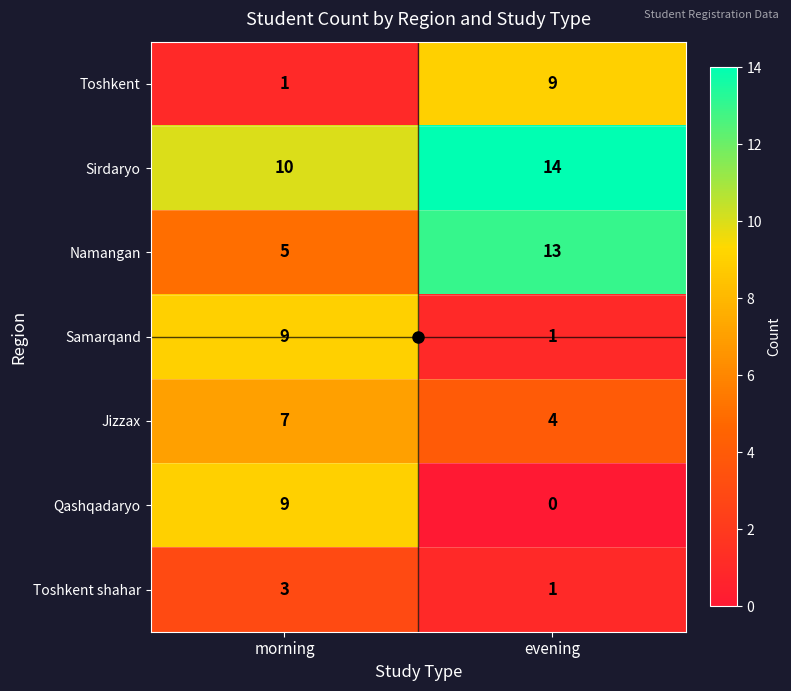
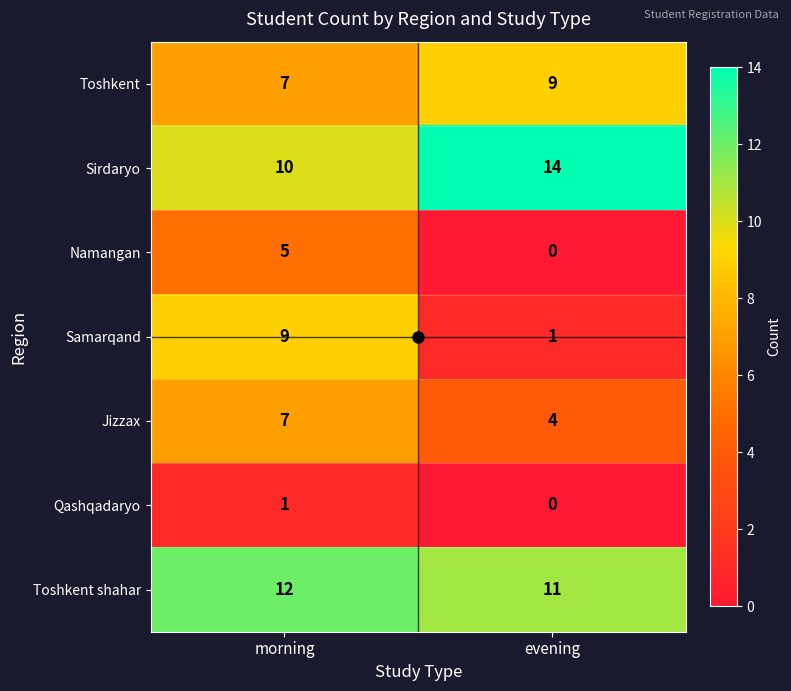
  {
    "Toshkent": {
-     "morning": 1,
+     "morning": 7,
      "evening": 9
    },
    "Sirdaryo": {
      "morning": 10,
      "evening": 14
    },
    "Namangan": {
      "morning": 5,
-     "evening": 13
+     "evening": 0
    },
    "Samarqand": {
      "morning": 9,
      "evening": 1
    },
    "Jizzax": {
      "morning": 7,
      "evening": 4
    },
    "Qashqadaryo": {
-     "morning": 9,
+     "morning": 1,
      "evening": 0
    },
    "Toshkent shahar": {
-     "morning": 3,
-     "evening": 1
+     "morning": 12,
+     "evening": 11
    }
  }
